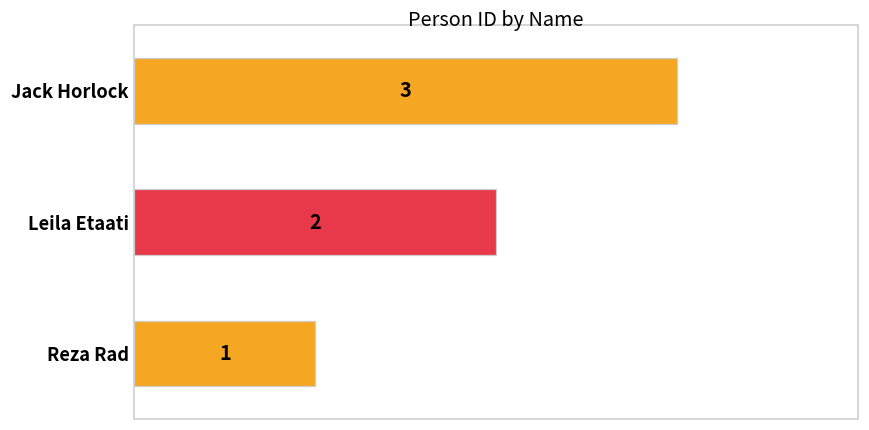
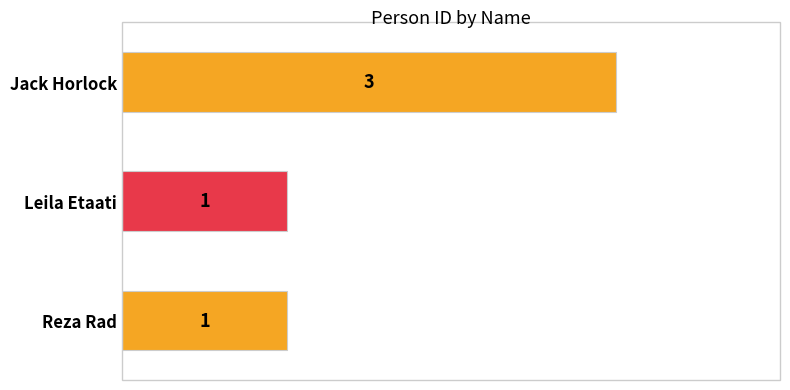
  {
    "Jack Horlock": 3,
-   "Leila Etaati": 2,
+   "Leila Etaati": 1,
    "Reza Rad": 1
  }
